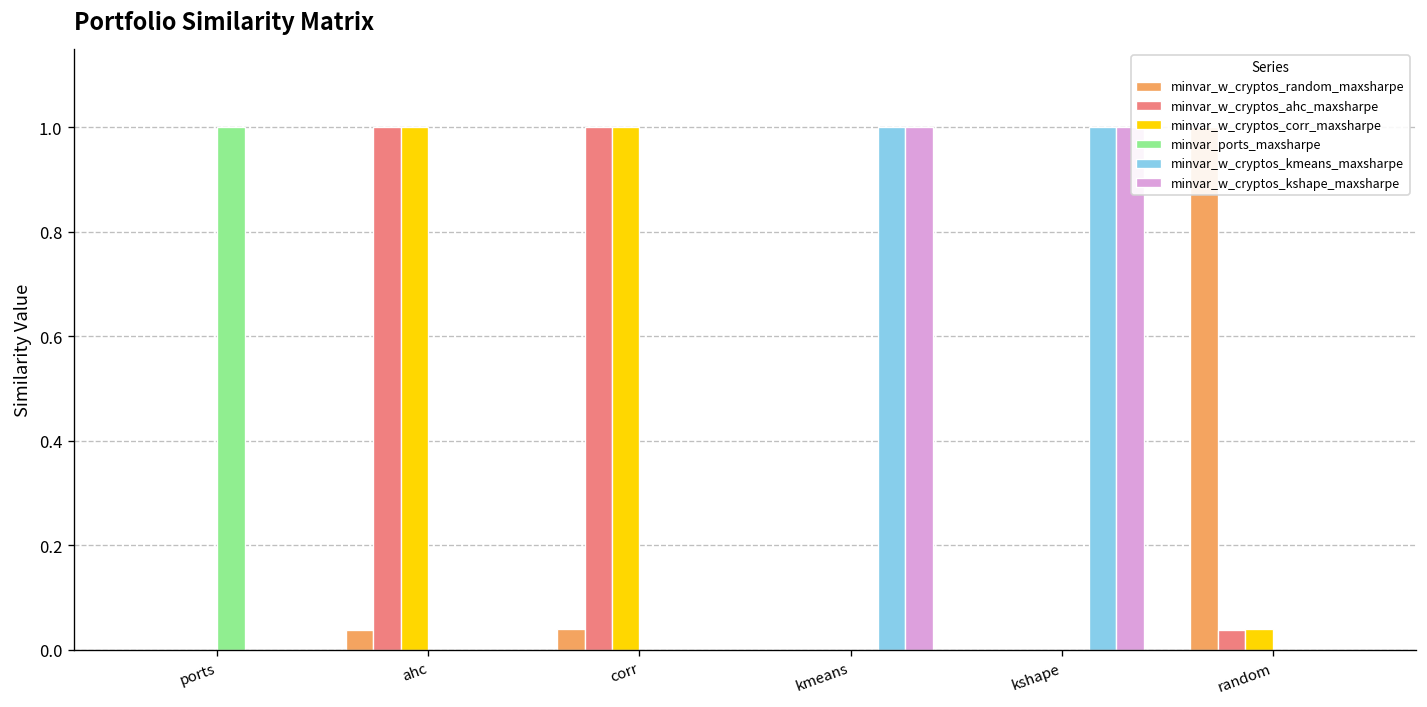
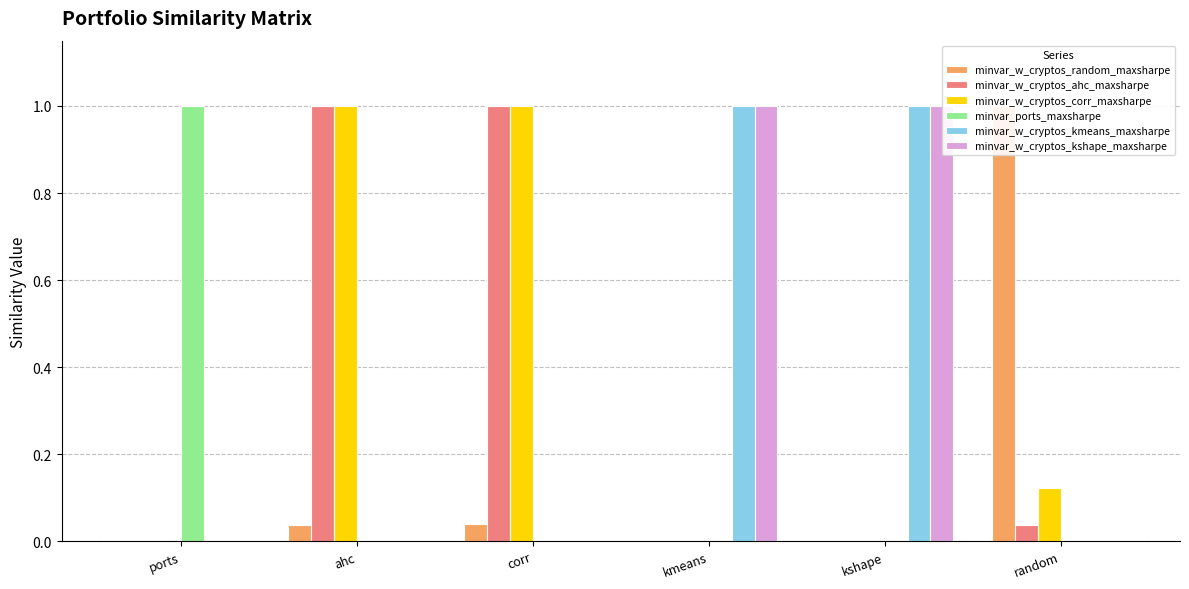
  {
    "minvar_w_cryptos_corr_maxsharpe": {
      "ports": 0.00,
      "ahc": 1.00,
      "corr": 1.00,
      "kmeans": 0.00,
      "kshape": 0.00,
-     "random": 0.04
+     "random": 0.12
    },
    "minvar_ports_maxsharpe": {
      "ports": 1.00,
      "ahc": 0.00,
      "corr": 0.00,
      "kmeans": 0.00,
      "kshape": 0.00,
      "random": 0.00
    },
    "minvar_w_cryptos_kmeans_maxsharpe": {
      "ports": 0.00,
      "ahc": 0.00,
      "corr": 0.00,
      "kmeans": 1.00,
      "kshape": 1.00,
      "random": 0.00
    },
    "minvar_w_cryptos_kshape_maxsharpe": {
      "ports": 0.00,
      "ahc": 0.00,
      "corr": 0.00,
      "kmeans": 1.00,
      "kshape": 1.00,
      "random": 0.00
    }
  }
